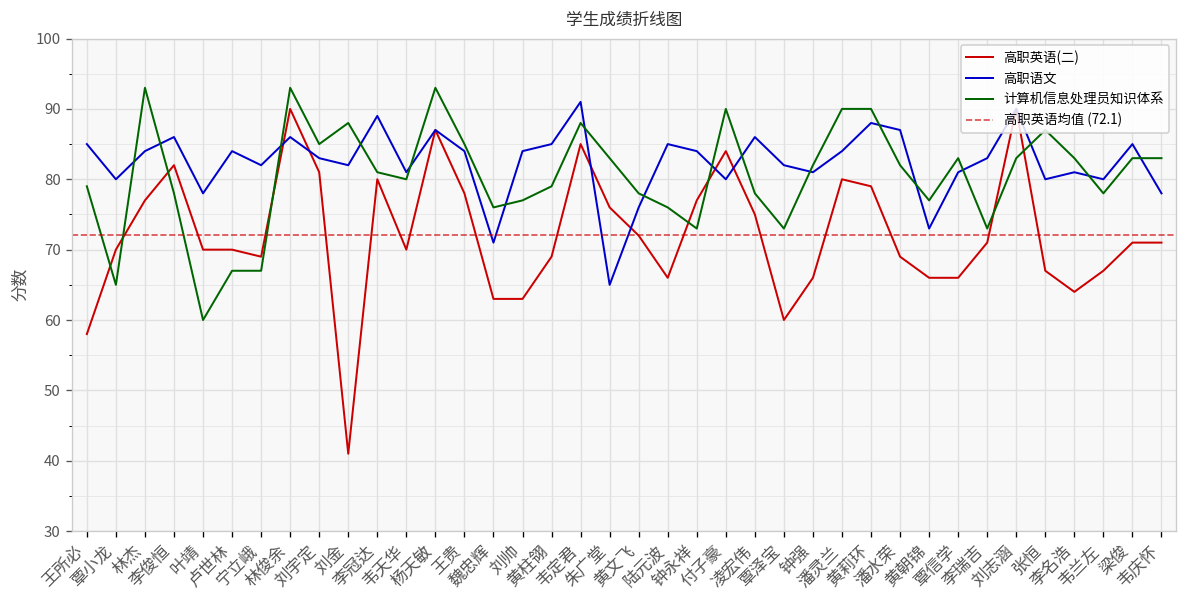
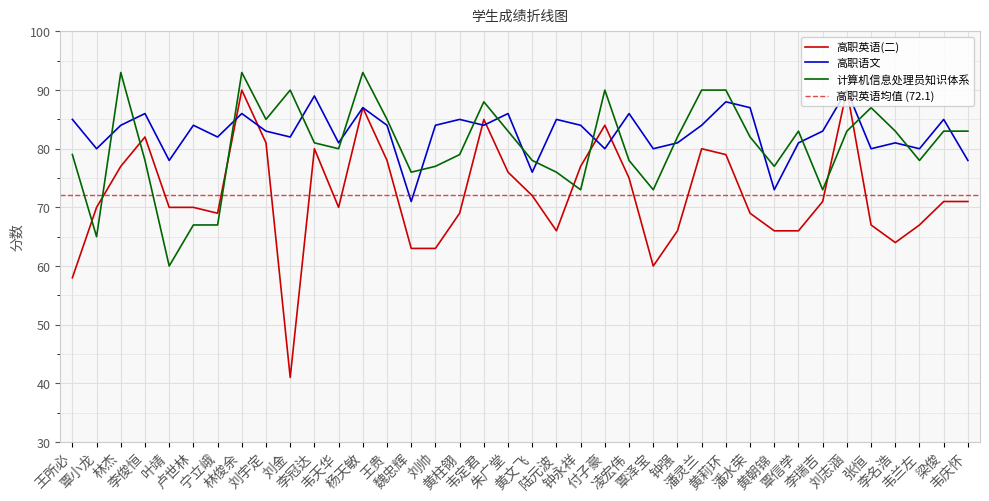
  {
    "高职英语(二)": {
      "王所必": 58,
      "覃小龙": 70,
      "林杰": 77,
      "李俊恒": 82,
      "叶靖": 70,
      "卢世林": 70,
      "宁立峨": 69,
      "林俊余": 90,
      "刘宇定": 81,
      "刘金": 41,
      "李冠达": 80,
      "韦天华": 70,
      "王贵": 78,
      "魏忠辉": 63,
      "刘帅": 63,
      "黄柱翎": 69,
      "韦定君": 85,
      "朱广堂": 76,
      "黄文飞": 72,
      "陆元波": 66,
      "钟永祥": 77,
      "付子豪": 84,
      "凌宏伟": 75,
      "覃泽宝": 60,
      "钟强": 66,
      "潘灵兰": 80,
      "黄莉环": 79,
      "潘水荣": 69,
      "黄朝锦": 66,
      "覃信学": 66,
      "李瑞吉": 71,
      "张恒": 67,
      "李名浩": 64,
      "韦兰左": 67,
      "梁俊": 71,
      "韦庆怀": 71
    },
    "高职语文": {
      "王所必": 85,
      "覃小龙": 80,
      "林杰": 84,
      "李俊恒": 86,
      "叶靖": 78,
      "卢世林": 84,
      "宁立峨": 82,
      "林俊余": 86,
      "刘宇定": 83,
      "刘金": 82,
      "李冠达": 89,
      "韦天华": 81,
      "王贵": 84,
      "魏忠辉": 71,
      "刘帅": 84,
      "黄柱翎": 85,
-     "韦定君": 91,
-     "朱广堂": 65,
+     "韦定君": 84,
+     "朱广堂": 86,
      "黄文飞": 76,
      "陆元波": 85,
      "钟永祥": 84,
      "付子豪": 80,
      "凌宏伟": 86,
-     "覃泽宝": 82,
+     "覃泽宝": 80,
      "钟强": 81,
      "潘灵兰": 84,
      "黄莉环": 88,
      "潘水荣": 87,
      "黄朝锦": 73,
      "覃信学": 81,
      "李瑞吉": 83,
      "张恒": 80,
      "李名浩": 81,
      "韦兰左": 80,
      "梁俊": 85,
      "韦庆怀": 78
    },
    "计算机信息处理员知识体系": {
      "王所必": 79,
      "覃小龙": 65,
      "林杰": 93,
      "李俊恒": 78,
      "叶靖": 60,
      "卢世林": 67,
      "宁立峨": 67,
      "林俊余": 93,
      "刘宇定": 85,
-     "刘金": 88,
+     "刘金": 90,
      "李冠达": 81,
      "韦天华": 80,
      "杨天敏": 93,
      "王贵": 85,
      "魏忠辉": 76,
      "刘帅": 77,
      "黄柱翎": 79,
      "韦定君": 88,
      "朱广堂": 83,
      "黄文飞": 78,
      "陆元波": 76,
      "钟永祥": 73,
      "付子豪": 90,
      "凌宏伟": 78,
      "覃泽宝": 73,
      "钟强": 82,
      "潘灵兰": 90,
      "黄莉环": 90,
      "潘水荣": 82,
      "黄朝锦": 77,
      "覃信学": 83,
      "李瑞吉": 73,
      "刘志涵": 83,
      "张恒": 87,
      "李名浩": 83,
      "韦兰左": 78,
      "梁俊": 83,
      "韦庆怀": 83
    }
  }
